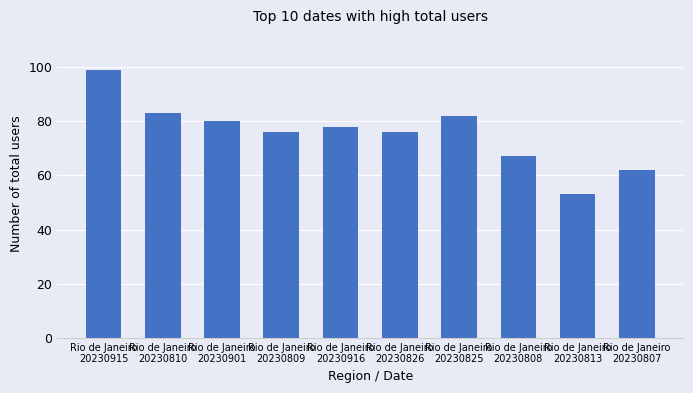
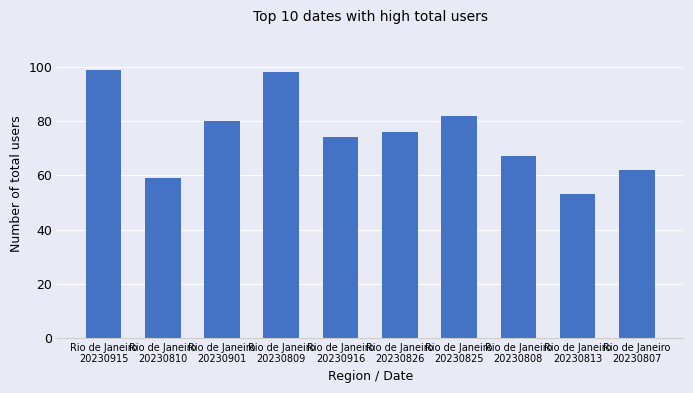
  {
    "Rio de Janeiro 20230915": 99,
-   "Rio de Janeiro 20230810": 83,
+   "Rio de Janeiro 20230810": 59,
    "Rio de Janeiro 20230901": 80,
-   "Rio de Janeiro 20230809": 76,
-   "Rio de Janeiro 20230916": 78,
+   "Rio de Janeiro 20230809": 98,
+   "Rio de Janeiro 20230916": 74,
    "Rio de Janeiro 20230826": 76,
    "Rio de Janeiro 20230825": 82,
    "Rio de Janeiro 20230808": 67,
    "Rio de Janeiro 20230813": 53,
    "Rio de Janeiro 20230807": 62
  }
